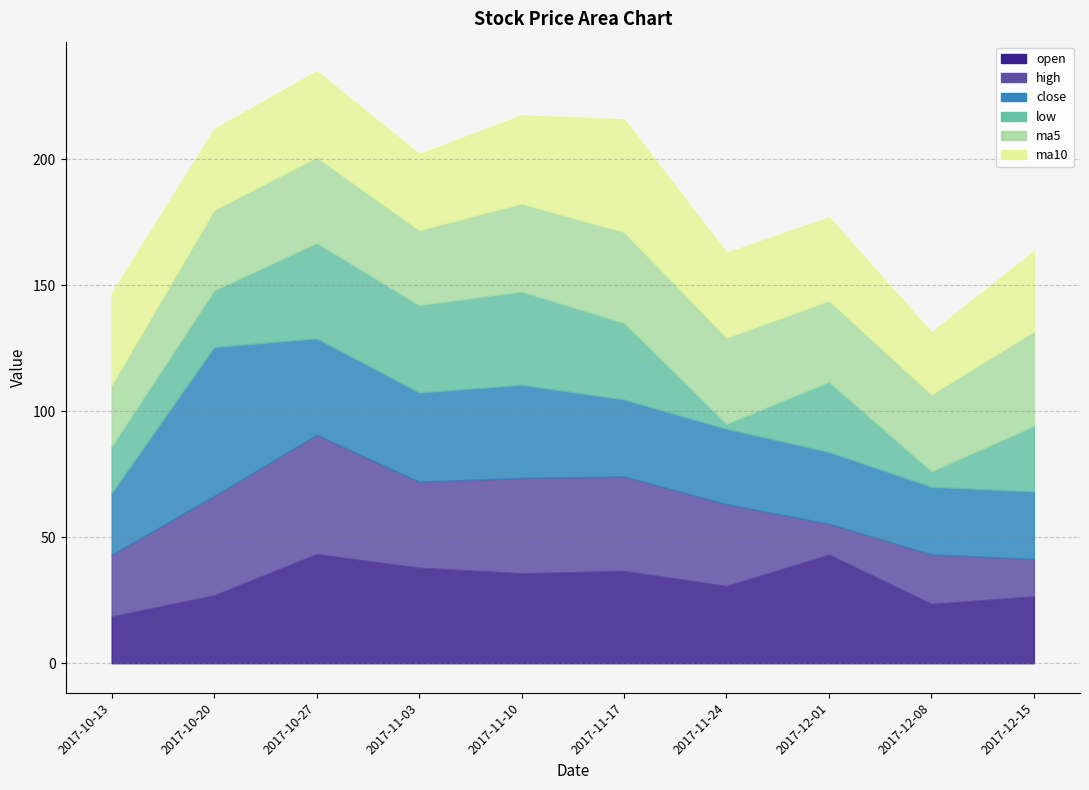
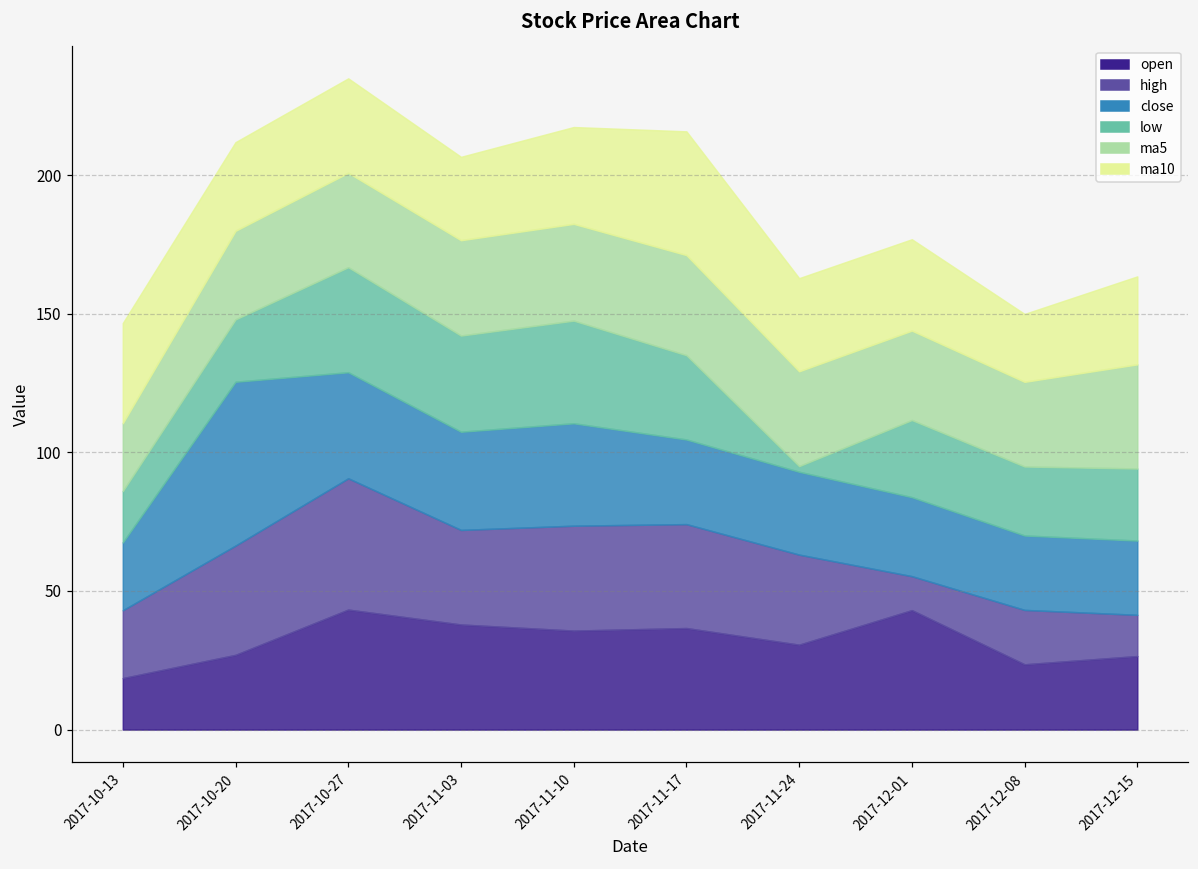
  {
    "open": {
      "2017-10-13": 19,
      "2017-10-20": 27,
      "2017-10-27": 43,
      "2017-11-03": 38,
      "2017-11-10": 36,
      "2017-11-17": 37,
      "2017-11-24": 31,
      "2017-12-01": 43,
      "2017-12-08": 24,
      "2017-12-15": 27
    },
    "high": {
      "2017-10-13": 24,
      "2017-10-20": 39,
      "2017-10-27": 47,
      "2017-11-03": 34,
      "2017-11-10": 38,
      "2017-11-17": 37,
      "2017-11-24": 32,
      "2017-12-01": 12,
      "2017-12-08": 20,
      "2017-12-15": 15
    },
    "close": {
      "2017-10-13": 24,
      "2017-10-20": 59,
      "2017-10-27": 38,
      "2017-11-03": 35,
      "2017-11-10": 37,
      "2017-11-17": 31,
      "2017-11-24": 30,
      "2017-12-01": 28,
      "2017-12-08": 27,
      "2017-12-15": 27
    },
    "low": {
      "2017-10-13": 19,
      "2017-10-20": 23,
      "2017-10-27": 38,
      "2017-11-03": 35,
      "2017-11-10": 37,
      "2017-11-17": 30,
      "2017-11-24": 2,
      "2017-12-01": 28,
-     "2017-12-08": 6,
+     "2017-12-08": 25,
      "2017-12-15": 26
    },
    "ma5": {
      "2017-10-13": 24,
      "2017-10-20": 32,
      "2017-10-27": 34,
-     "2017-11-03": 30,
+     "2017-11-03": 34,
      "2017-11-10": 35,
      "2017-11-17": 36,
      "2017-11-24": 34,
      "2017-12-01": 32,
      "2017-12-08": 31,
      "2017-12-15": 38
    },
    "ma10": {
      "2017-10-13": 36,
      "2017-10-20": 32,
      "2017-10-27": 34,
      "2017-11-03": 30,
      "2017-11-10": 35,
      "2017-11-17": 45,
      "2017-11-24": 34,
      "2017-12-01": 33,
      "2017-12-08": 24,
      "2017-12-15": 32
    }
  }
